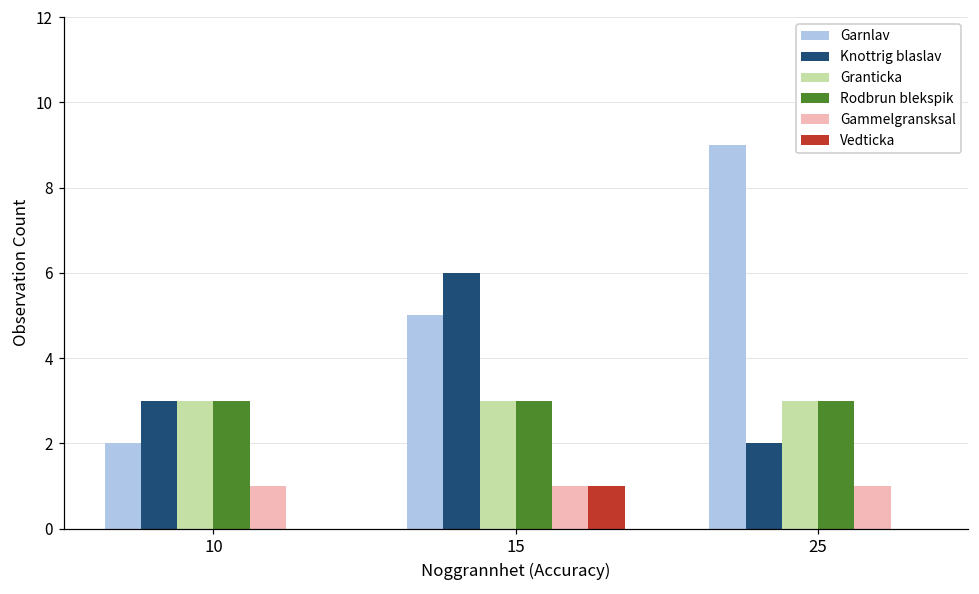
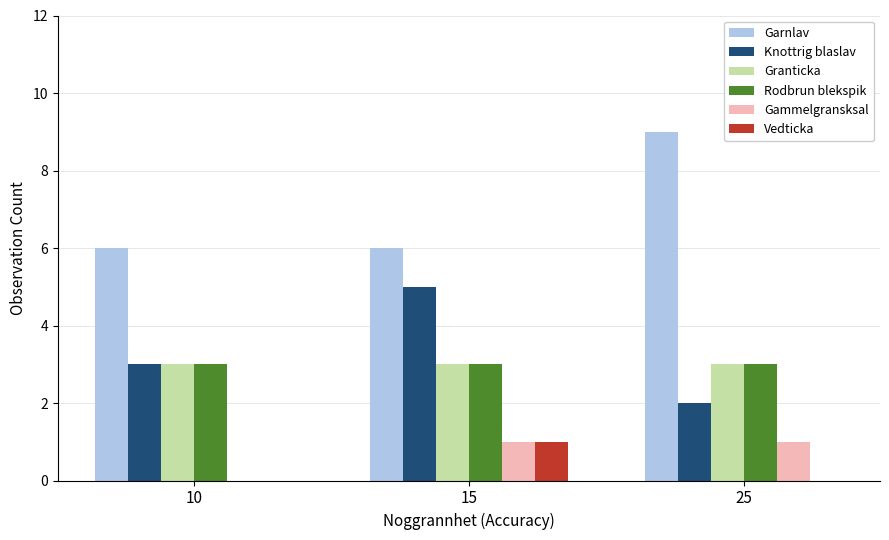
  {
    "Garnlav": {
-     "10": 2,
-     "15": 5,
+     "10": 6,
+     "15": 6,
      "25": 9
    },
    "Knottrig blaslav": {
      "10": 3,
-     "15": 6,
+     "15": 5,
      "25": 2
    },
    "Granticka": {
      "10": 3,
      "15": 3,
      "25": 3
    },
    "Rodbrun blekspik": {
      "10": 3,
      "15": 3,
      "25": 3
    },
    "Gammelgransksal": {
-     "10": 1,
+     "10": 0,
      "15": 1,
      "25": 1
    },
    "Vedticka": {
      "10": 0,
      "15": 1,
      "25": 0
    }
  }
